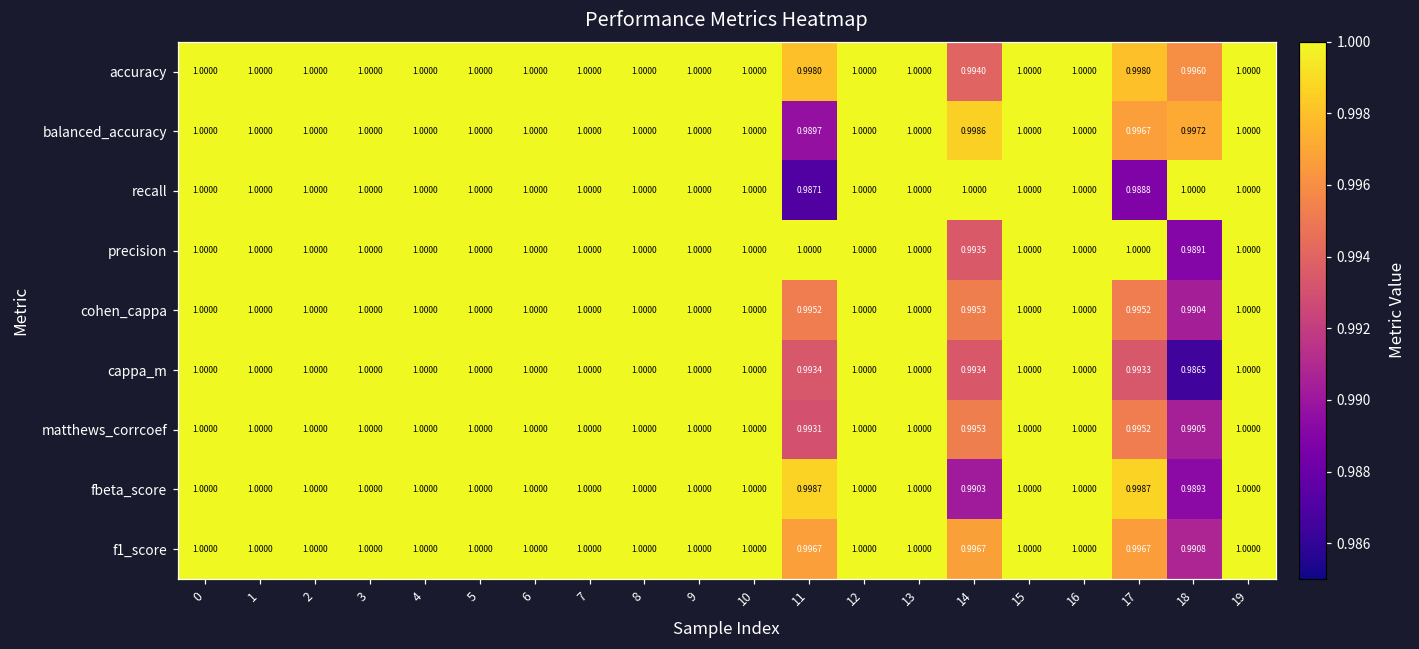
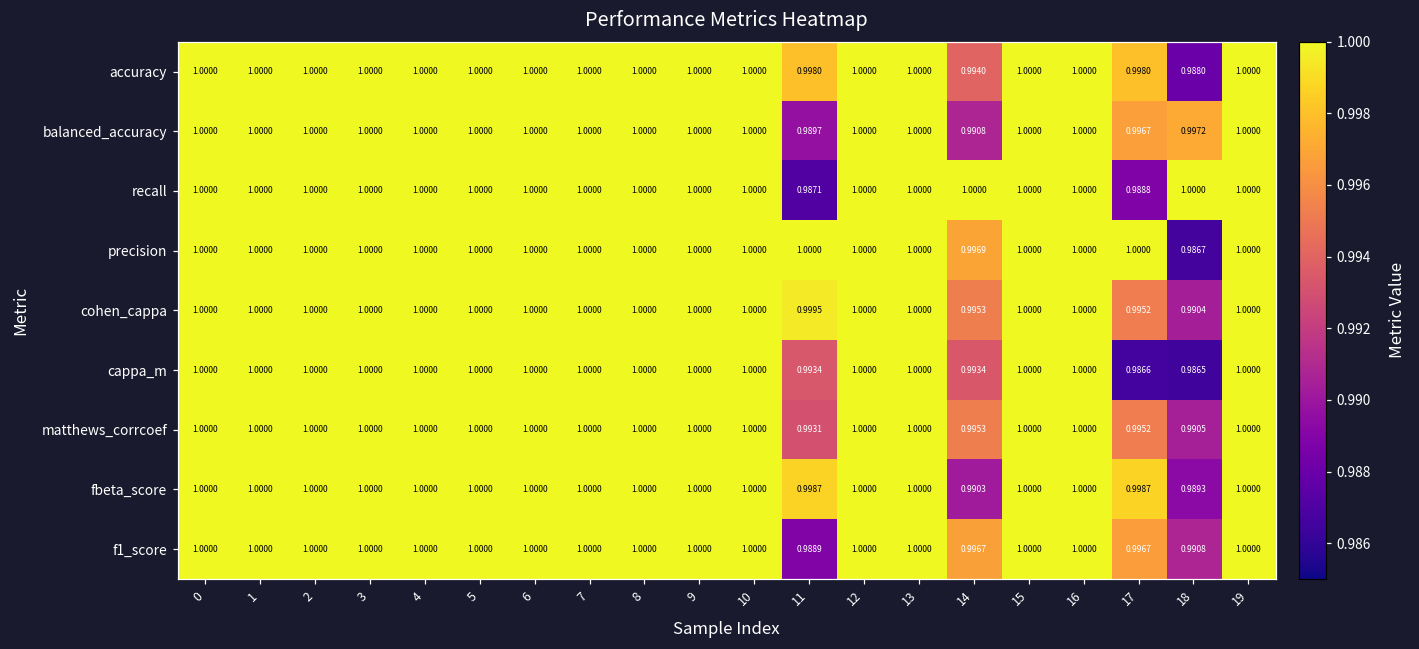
  {
    "accuracy": {
      "0": 1.0000,
      "1": 1.0000,
      "2": 1.0000,
      "3": 1.0000,
      "4": 1.0000,
      "5": 1.0000,
      "6": 1.0000,
      "7": 1.0000,
      "8": 1.0000,
      "9": 1.0000,
      "10": 1.0000,
      "11": 0.9980,
      "12": 1.0000,
      "13": 1.0000,
      "14": 0.9940,
      "15": 1.0000,
      "16": 1.0000,
      "17": 0.9980,
-     "18": 0.9960,
+     "18": 0.9880,
      "19": 1.0000
    },
    "balanced_accuracy": {
      "0": 1.0000,
      "1": 1.0000,
      "2": 1.0000,
      "3": 1.0000,
      "4": 1.0000,
      "5": 1.0000,
      "6": 1.0000,
      "7": 1.0000,
      "8": 1.0000,
      "9": 1.0000,
      "10": 1.0000,
      "11": 0.9897,
      "12": 1.0000,
      "13": 1.0000,
-     "14": 0.9986,
+     "14": 0.9908,
      "15": 1.0000,
      "16": 1.0000,
      "17": 0.9967,
      "18": 0.9972,
      "19": 1.0000
    },
    "recall": {
      "0": 1.0000,
      "1": 1.0000,
      "2": 1.0000,
      "3": 1.0000,
      "4": 1.0000,
      "5": 1.0000,
      "6": 1.0000,
      "7": 1.0000,
      "8": 1.0000,
      "9": 1.0000,
      "10": 1.0000,
      "11": 0.9871,
      "12": 1.0000,
      "13": 1.0000,
      "14": 1.0000,
      "15": 1.0000,
      "16": 1.0000,
      "17": 0.9888,
      "18": 1.0000,
      "19": 1.0000
    },
    "precision": {
      "0": 1.0000,
      "1": 1.0000,
      "2": 1.0000,
      "3": 1.0000,
      "4": 1.0000,
      "5": 1.0000,
      "6": 1.0000,
      "7": 1.0000,
      "8": 1.0000,
      "9": 1.0000,
      "10": 1.0000,
      "11": 1.0000,
      "12": 1.0000,
      "13": 1.0000,
-     "14": 0.9935,
+     "14": 0.9969,
      "15": 1.0000,
      "16": 1.0000,
      "17": 1.0000,
-     "18": 0.9891,
+     "18": 0.9867,
      "19": 1.0000
    },
    "cohen_cappa": {
      "0": 1.0000,
      "1": 1.0000,
      "2": 1.0000,
      "3": 1.0000,
      "4": 1.0000,
      "5": 1.0000,
      "6": 1.0000,
      "7": 1.0000,
      "8": 1.0000,
      "9": 1.0000,
      "10": 1.0000,
-     "11": 0.9952,
+     "11": 0.9995,
      "12": 1.0000,
      "13": 1.0000,
      "14": 0.9953,
      "15": 1.0000,
      "16": 1.0000,
      "17": 0.9952,
      "18": 0.9904,
      "19": 1.0000
    },
    "cappa_m": {
      "0": 1.0000,
      "1": 1.0000,
      "2": 1.0000,
      "3": 1.0000,
      "4": 1.0000,
      "5": 1.0000,
      "6": 1.0000,
      "7": 1.0000,
      "8": 1.0000,
      "9": 1.0000,
      "10": 1.0000,
      "11": 0.9934,
      "12": 1.0000,
      "13": 1.0000,
      "14": 0.9934,
      "15": 1.0000,
      "16": 1.0000,
-     "17": 0.9933,
+     "17": 0.9866,
      "18": 0.9865,
      "19": 1.0000
    },
    "matthews_corrcoef": {
      "0": 1.0000,
      "1": 1.0000,
      "2": 1.0000,
      "3": 1.0000,
      "4": 1.0000,
      "5": 1.0000,
      "6": 1.0000,
      "7": 1.0000,
      "8": 1.0000,
      "9": 1.0000,
      "10": 1.0000,
      "11": 0.9931,
      "12": 1.0000,
      "13": 1.0000,
      "14": 0.9953,
      "15": 1.0000,
      "16": 1.0000,
      "17": 0.9952,
      "18": 0.9905,
      "19": 1.0000
    },
    "fbeta_score": {
      "0": 1.0000,
      "1": 1.0000,
      "2": 1.0000,
      "3": 1.0000,
      "4": 1.0000,
      "5": 1.0000,
      "6": 1.0000,
      "7": 1.0000,
      "8": 1.0000,
      "9": 1.0000,
      "10": 1.0000,
      "11": 0.9987,
      "12": 1.0000,
      "13": 1.0000,
      "14": 0.9903,
      "15": 1.0000,
      "16": 1.0000,
      "17": 0.9987,
      "18": 0.9893,
      "19": 1.0000
    },
    "f1_score": {
      "0": 1.0000,
      "1": 1.0000,
      "2": 1.0000,
      "3": 1.0000,
      "4": 1.0000,
      "5": 1.0000,
      "6": 1.0000,
      "7": 1.0000,
      "8": 1.0000,
      "9": 1.0000,
      "10": 1.0000,
-     "11": 0.9967,
+     "11": 0.9889,
      "12": 1.0000,
      "13": 1.0000,
      "14": 0.9967,
      "15": 1.0000,
      "16": 1.0000,
      "17": 0.9967,
      "18": 0.9908,
      "19": 1.0000
    }
  }
